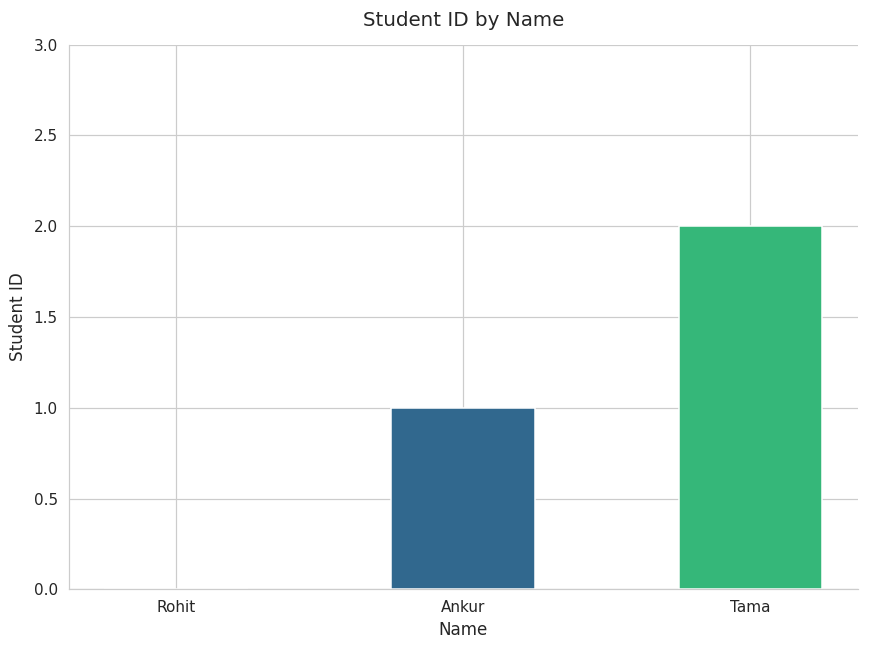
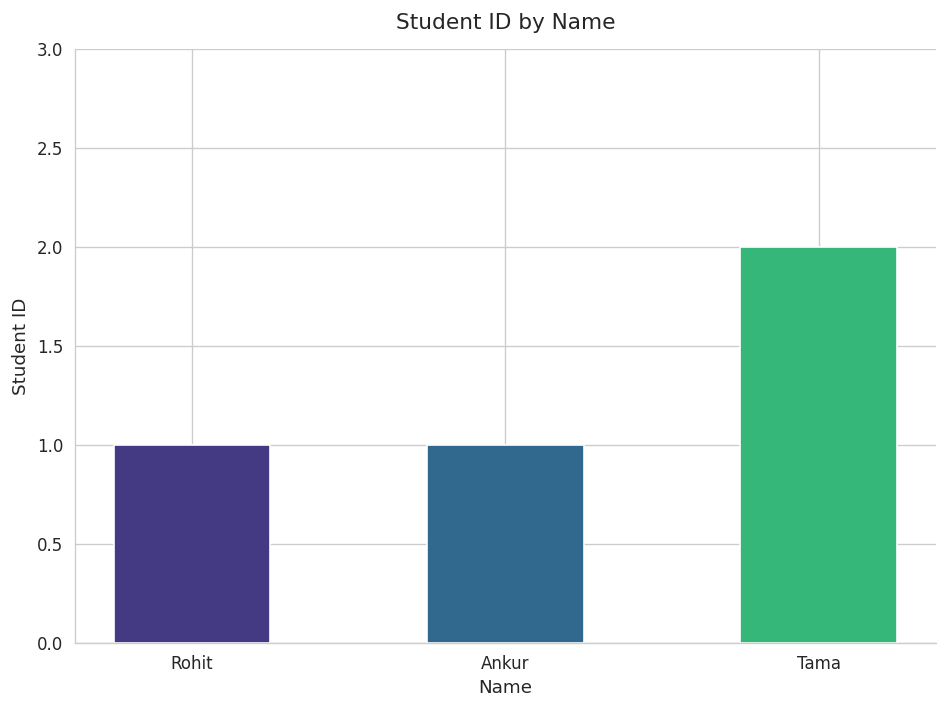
  {
-   "Rohit": 0,
+   "Rohit": 1,
    "Ankur": 1,
    "Tama": 2
  }
